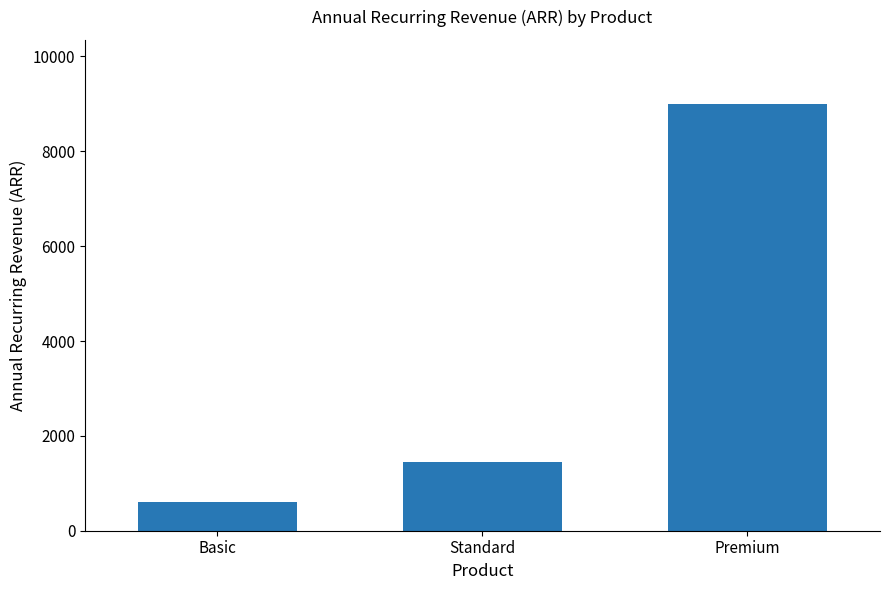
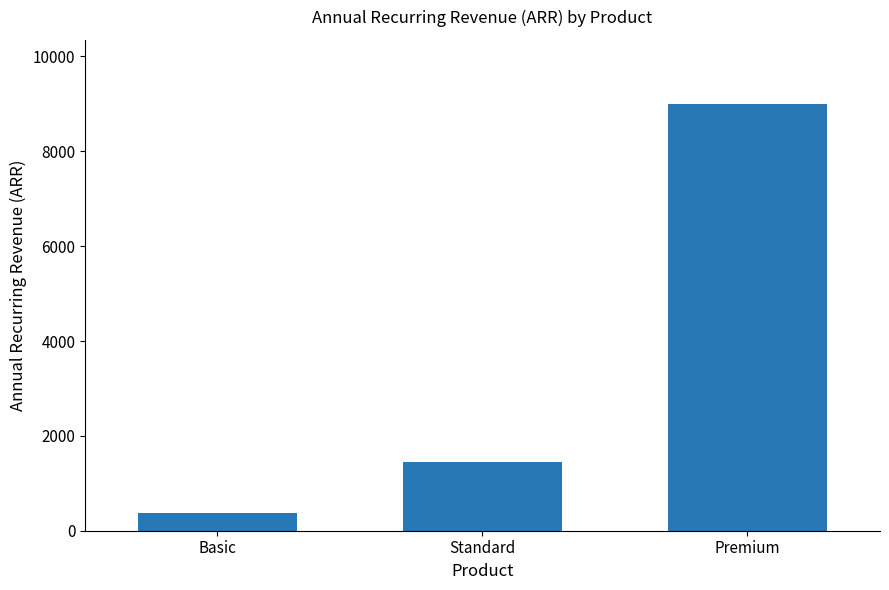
  {
-   "Basic": 600,
+   "Basic": 400,
    "Standard": 1400,
    "Premium": 9000
  }
